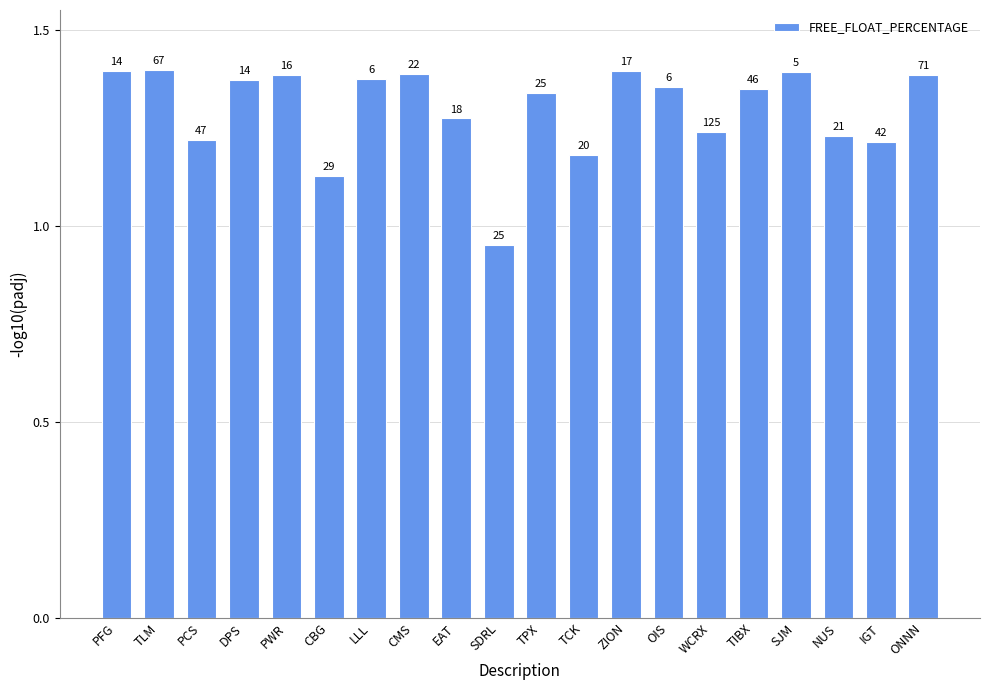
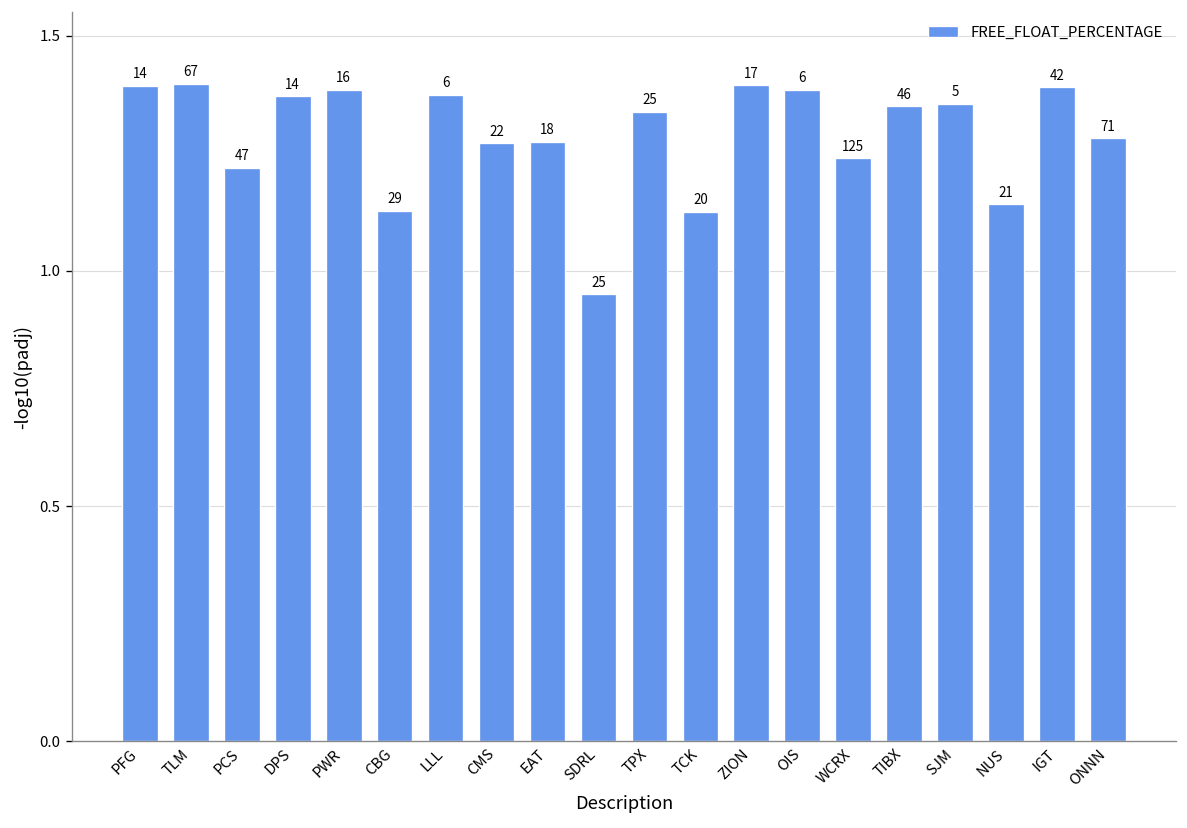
  {
-   "CMS": 1.39,
-   "TCK": 1.18,
-   "OIS": 1.35,
-   "SJM": 1.39,
-   "NUS": 1.23,
-   "IGT": 1.21,
-   "ONNN": 1.39
+   "CMS": 1.27,
+   "TCK": 1.12,
+   "OIS": 1.39,
+   "SJM": 1.35,
+   "NUS": 1.14,
+   "IGT": 1.39,
+   "ONNN": 1.28
  }
